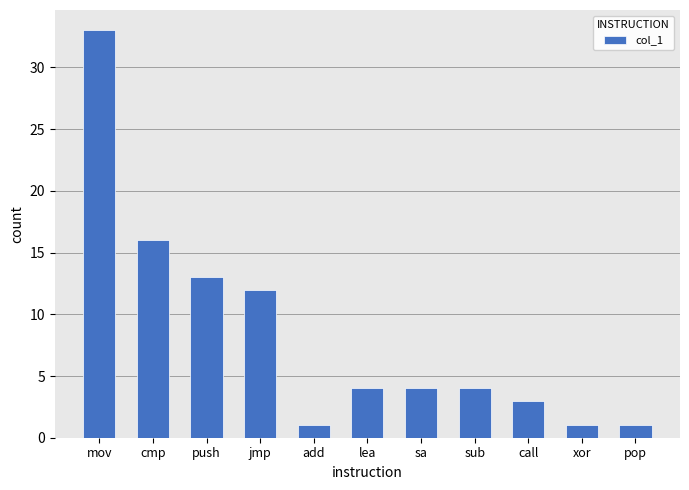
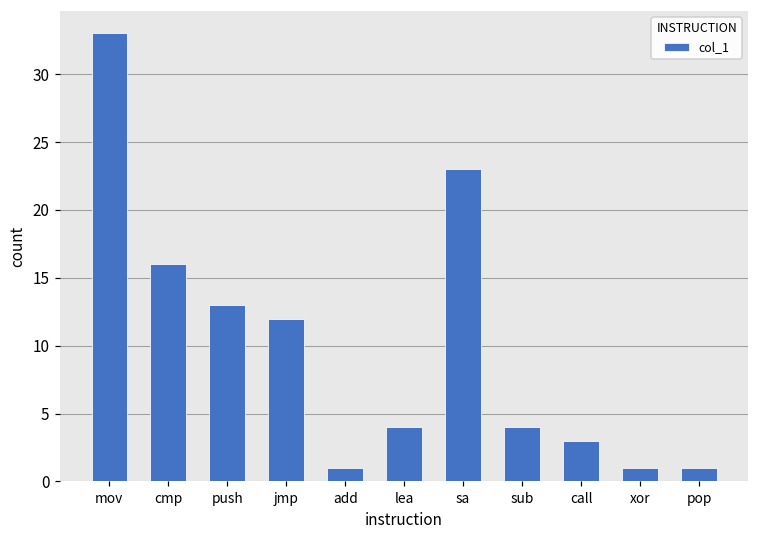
  {
    "mov": 33,
    "cmp": 16,
    "push": 13,
    "jmp": 12,
    "add": 1,
    "lea": 4,
-   "sa": 4,
+   "sa": 23,
    "sub": 4,
    "call": 3,
    "xor": 1,
    "pop": 1
  }
